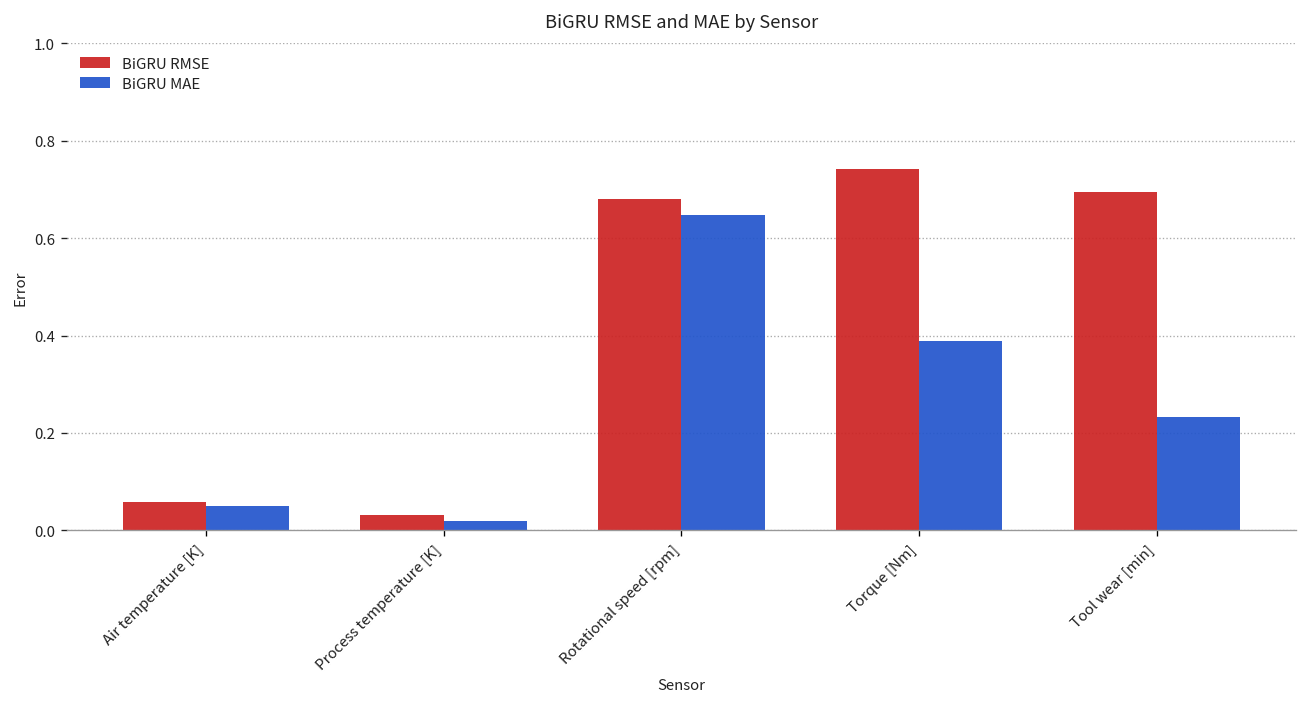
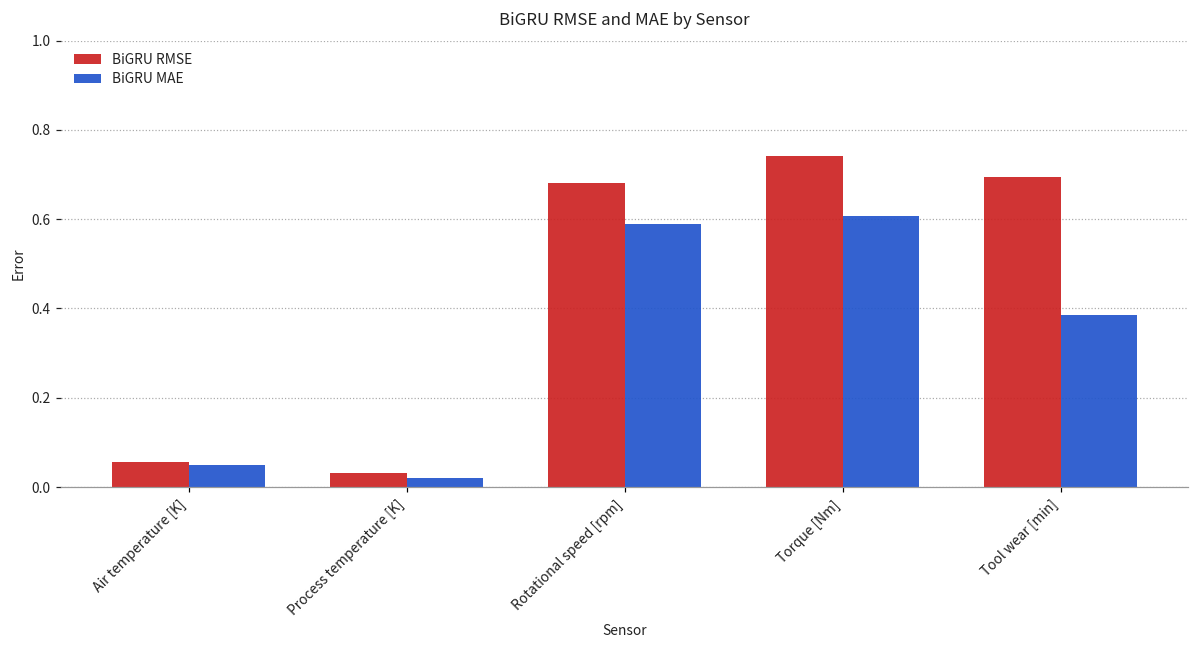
  {
    "BiGRU RMSE": {
      "Air temperature [K]": 0.06,
      "Process temperature [K]": 0.03,
      "Rotational speed [rpm]": 0.68,
      "Torque [Nm]": 0.74,
      "Tool wear [min]": 0.69
    },
    "BiGRU MAE": {
      "Air temperature [K]": 0.05,
      "Process temperature [K]": 0.02,
-     "Rotational speed [rpm]": 0.65,
-     "Torque [Nm]": 0.39,
-     "Tool wear [min]": 0.23
+     "Rotational speed [rpm]": 0.59,
+     "Torque [Nm]": 0.61,
+     "Tool wear [min]": 0.38
    }
  }
